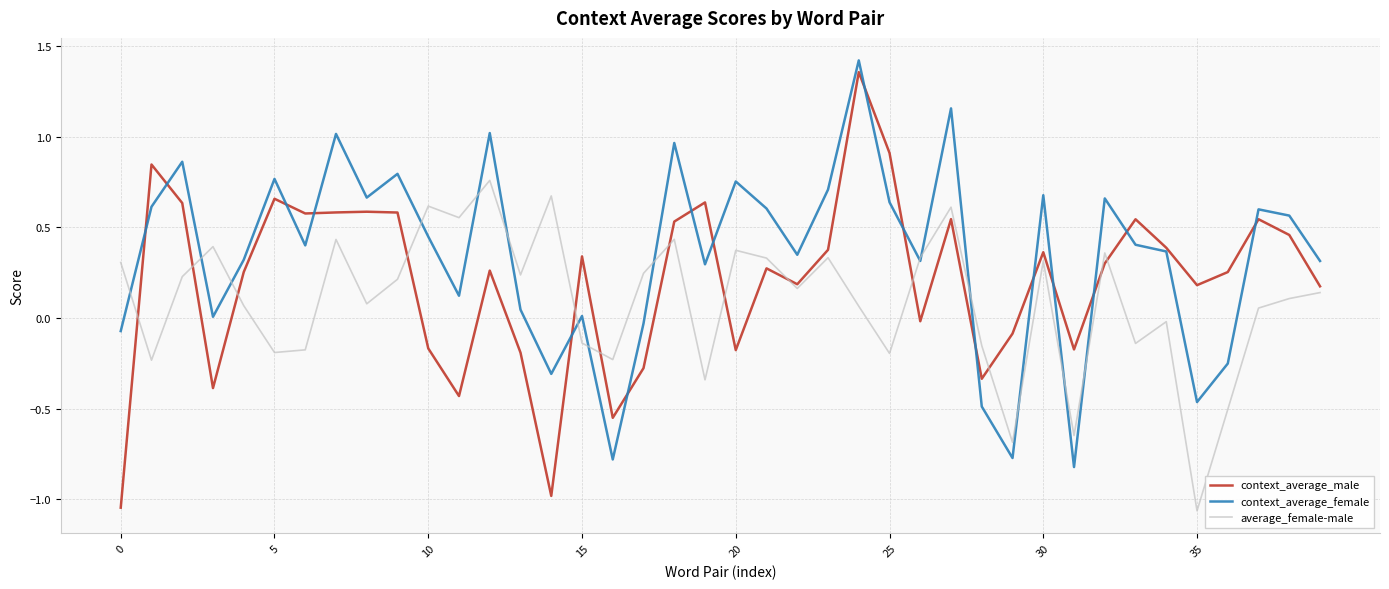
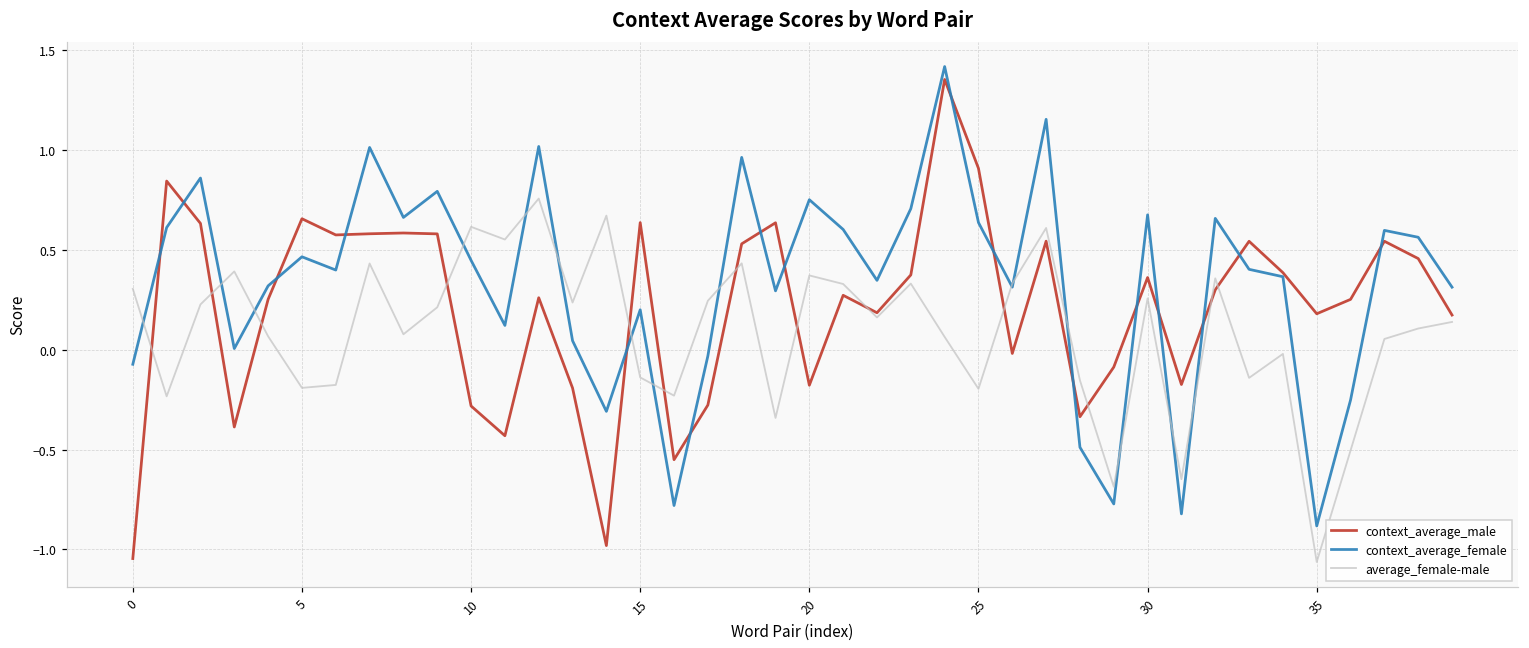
  {
    "context_average_male": {
      "0": -1.05,
      "5": 0.66,
-     "10": -0.17,
-     "15": 0.34,
+     "10": -0.28,
+     "15": 0.64,
      "20": -0.18,
      "25": 0.91,
      "30": 0.36,
      "35": 0.18
    },
    "context_average_female": {
      "0": -0.07,
-     "5": 0.77,
+     "5": 0.47,
      "10": 0.45,
-     "15": 0.01,
+     "15": 0.20,
      "20": 0.75,
      "25": 0.64,
      "30": 0.68,
-     "35": -0.46
+     "35": -0.88
    },
    "average_female-male": {
      "0": 0.31,
      "5": -0.19,
      "10": 0.62,
      "15": -0.14,
      "20": 0.37,
      "25": -0.20,
-     "30": 0.31,
+     "30": 0.26,
      "35": -1.06
    }
  }
